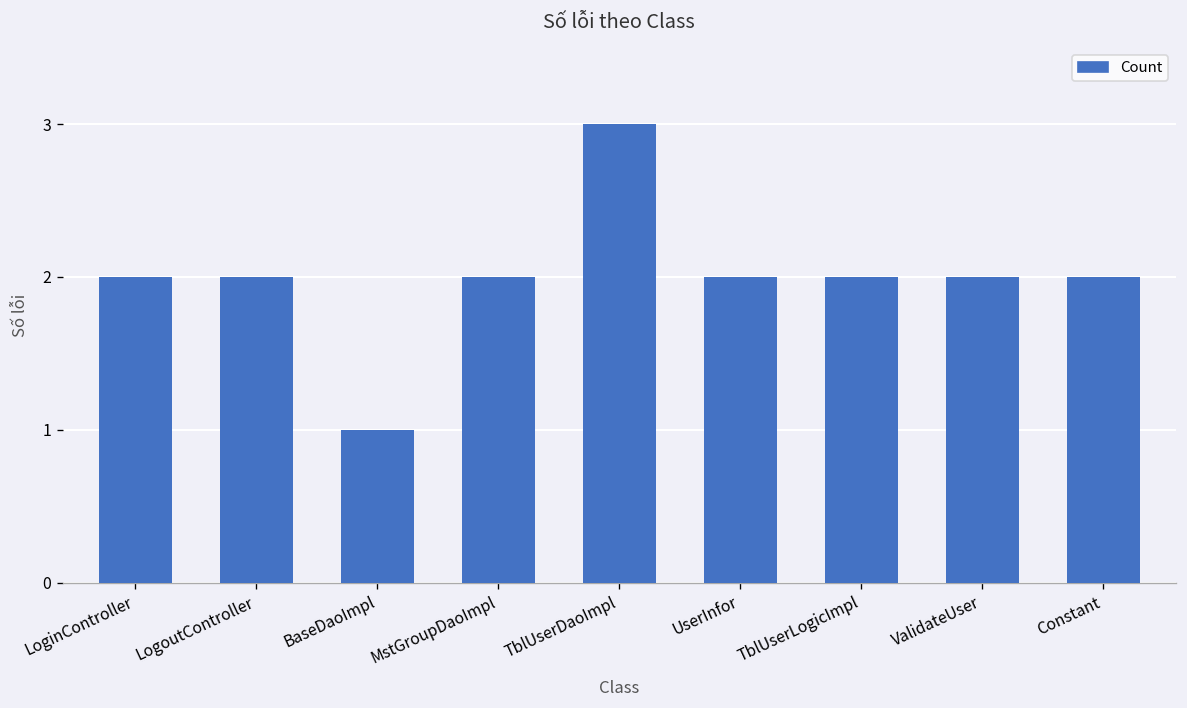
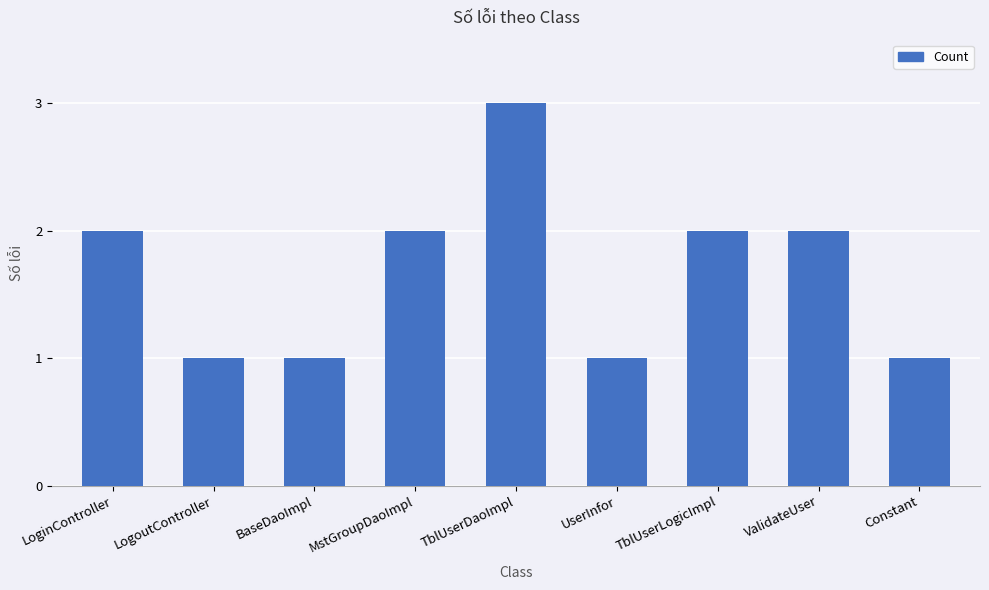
  {
    "LoginController": 2,
-   "LogoutController": 2,
+   "LogoutController": 1,
    "BaseDaoImpl": 1,
    "MstGroupDaoImpl": 2,
    "TblUserDaoImpl": 3,
-   "UserInfor": 2,
+   "UserInfor": 1,
    "TblUserLogicImpl": 2,
    "ValidateUser": 2,
-   "Constant": 2
+   "Constant": 1
  }
